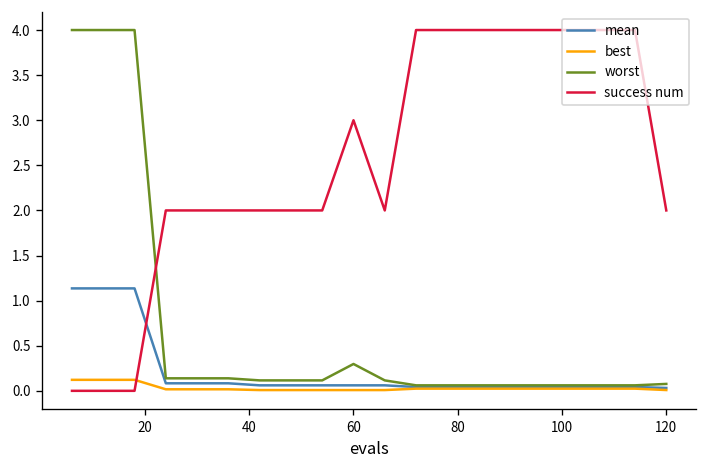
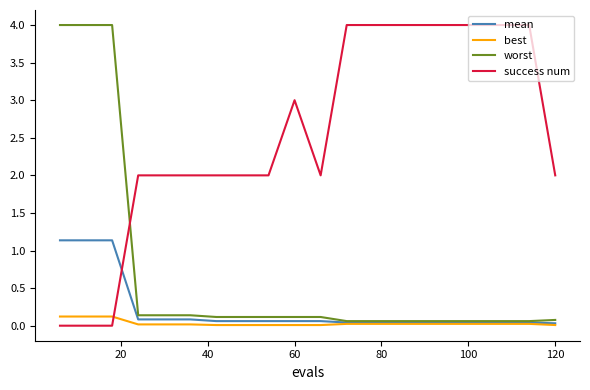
  {
    "mean": {
      "60": 0.1
    },
    "best": {
      "60": 0.0
    },
    "worst": {
-     "60": 0.3,
+     "60": 0.1,
      "120": 0.1
    },
    "success num": {
      "60": 3.0,
      "120": 2.0
    }
  }
